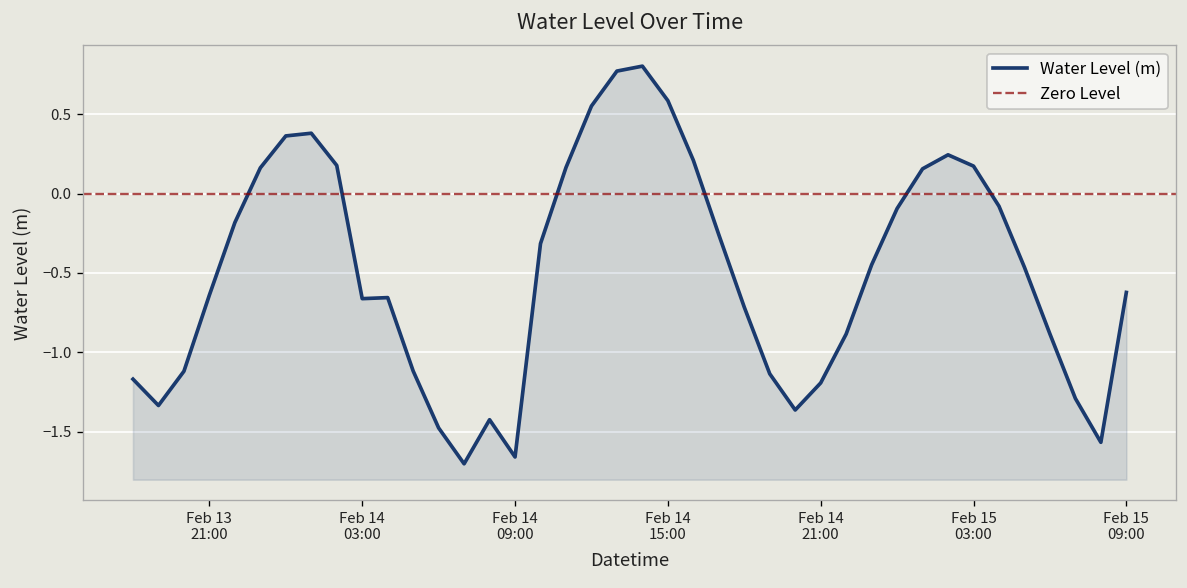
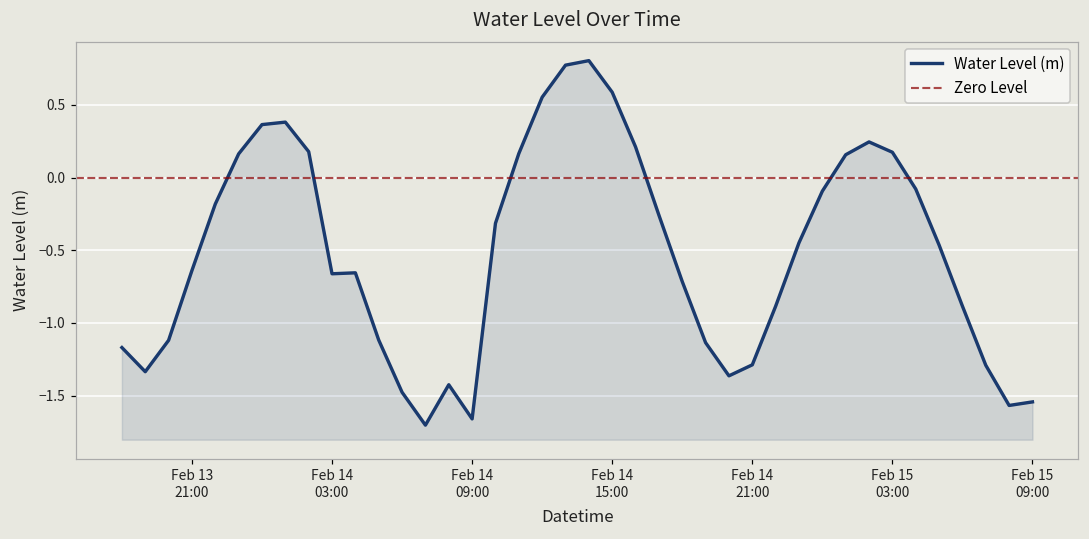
  {
    "Feb 13 21:00": -0.64,
    "Feb 14 03:00": -0.66,
    "Feb 14 09:00": -1.66,
    "Feb 14 15:00": 0.59,
-   "Feb 14 21:00": -1.19,
+   "Feb 14 21:00": -1.29,
    "Feb 15 03:00": 0.17,
-   "Feb 15 09:00": -0.62
+   "Feb 15 09:00": -1.54
  }
